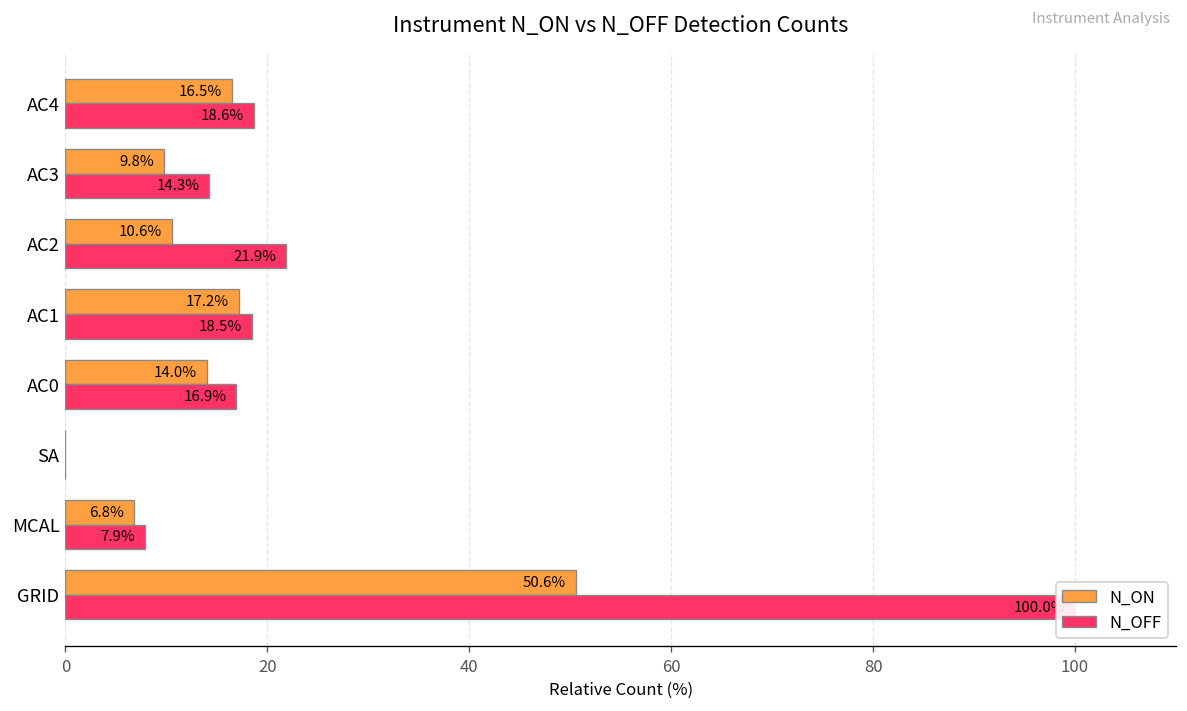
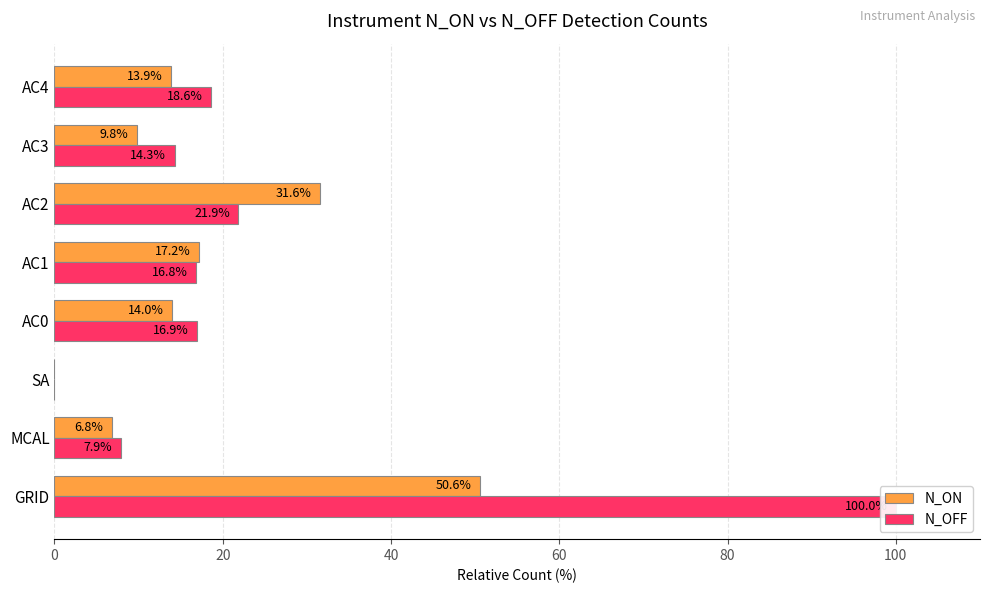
  {
    "N_ON": {
-     "AC4": "16.5%",
+     "AC4": "13.9%",
      "AC3": "9.8%",
-     "AC2": "10.6%",
+     "AC2": "31.6%",
      "AC1": "17.2%",
      "AC0": "14.0%",
      "MCAL": "6.8%",
      "GRID": "50.6%"
    },
    "N_OFF": {
      "AC4": "18.6%",
      "AC3": "14.3%",
      "AC2": "21.9%",
-     "AC1": "18.5%",
+     "AC1": "16.8%",
      "AC0": "16.9%",
      "MCAL": "7.9%"
    }
  }
